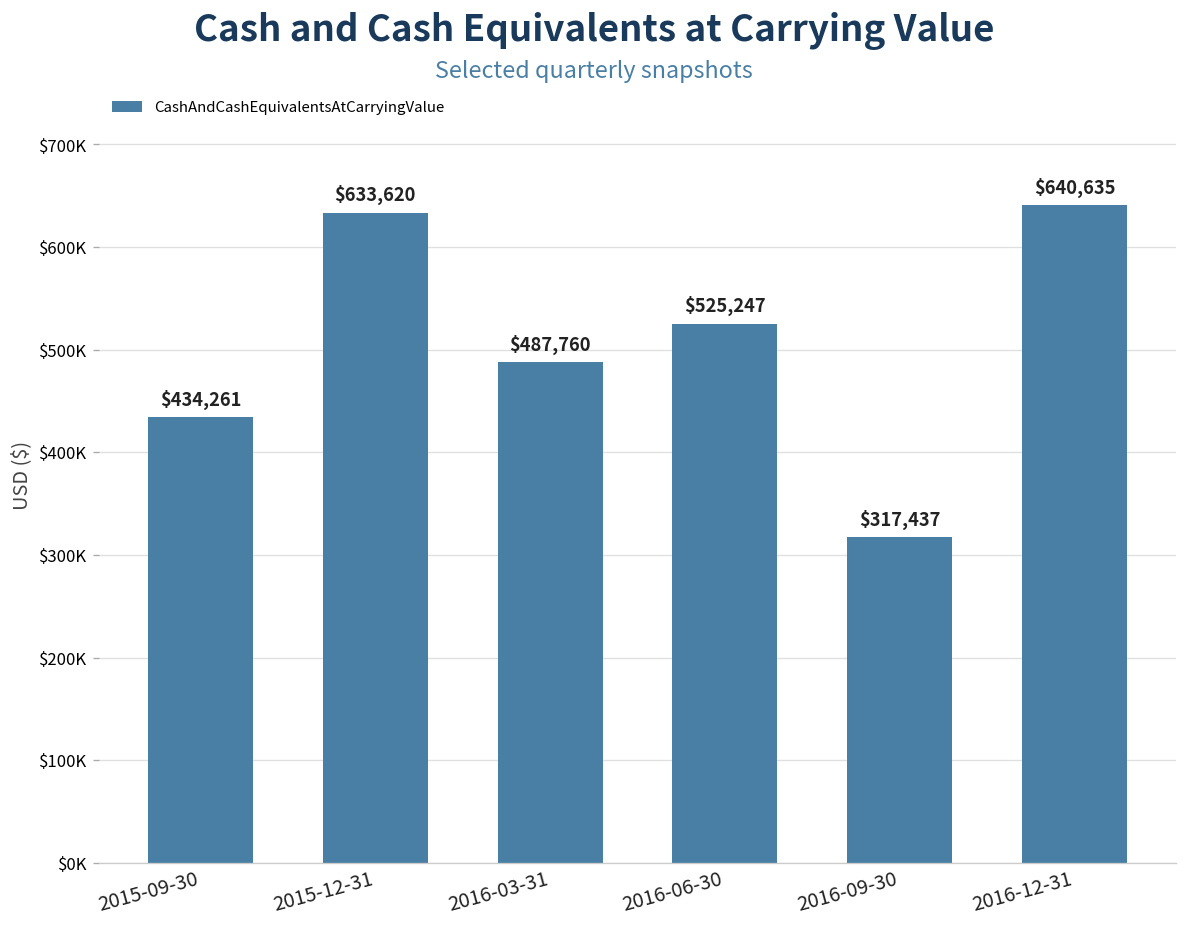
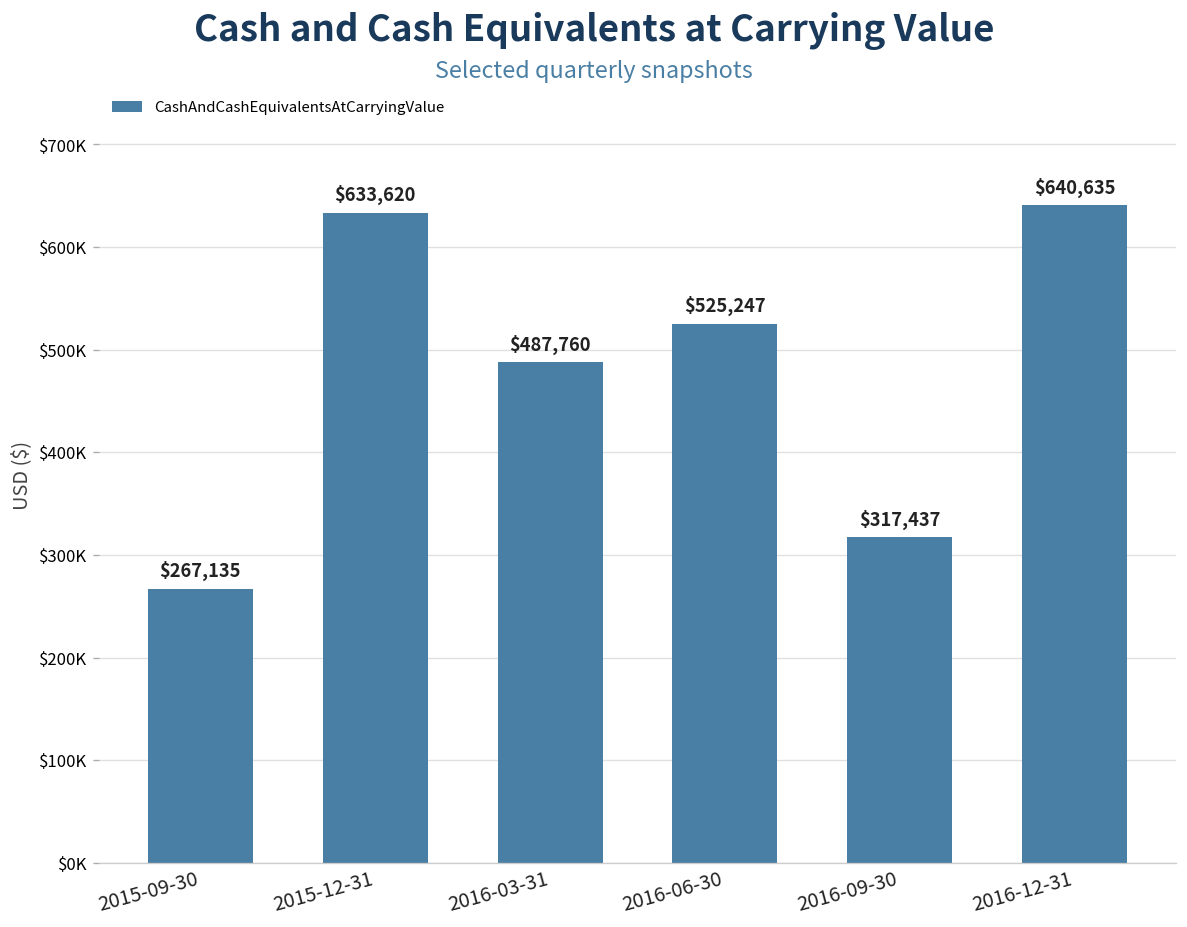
  {
-   "2015-09-30": "$434,261",
+   "2015-09-30": "$267,135",
    "2015-12-31": "$633,620",
    "2016-03-31": "$487,760",
    "2016-06-30": "$525,247",
    "2016-09-30": "$317,437",
    "2016-12-31": "$640,635"
  }
